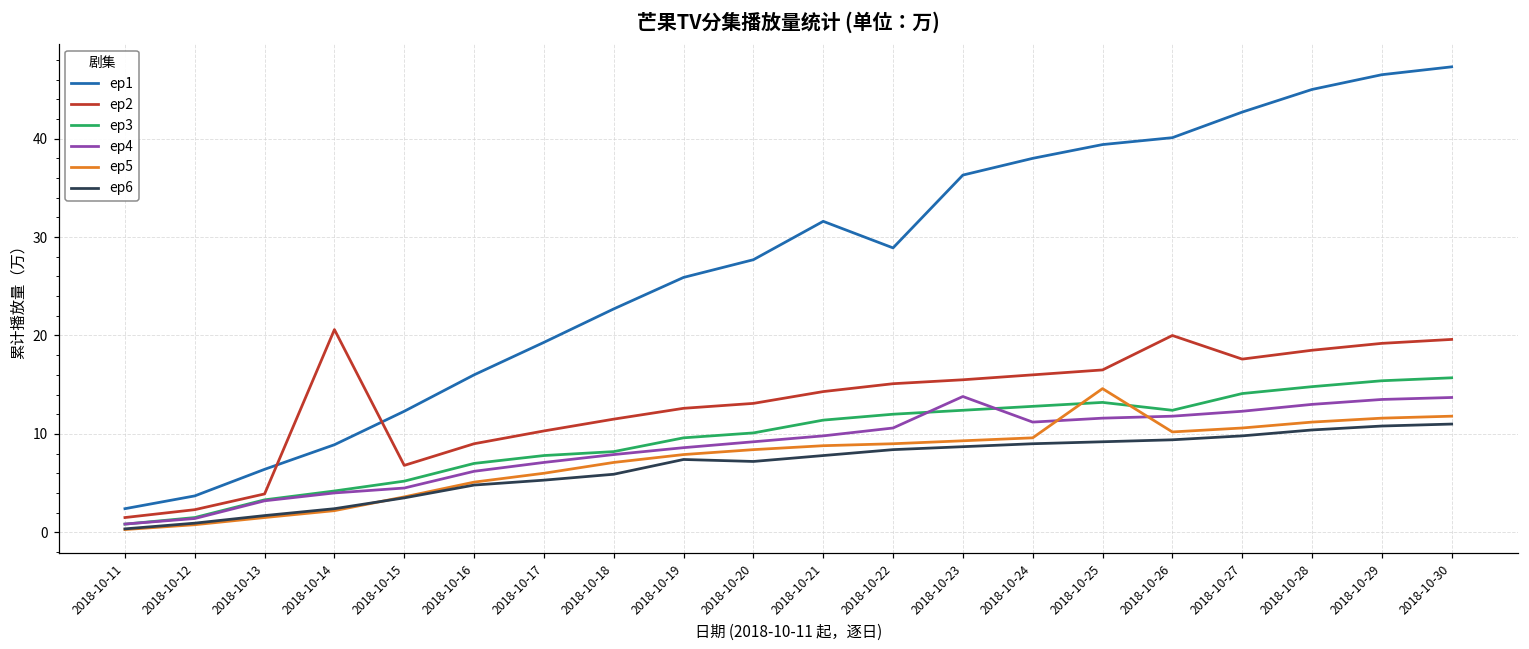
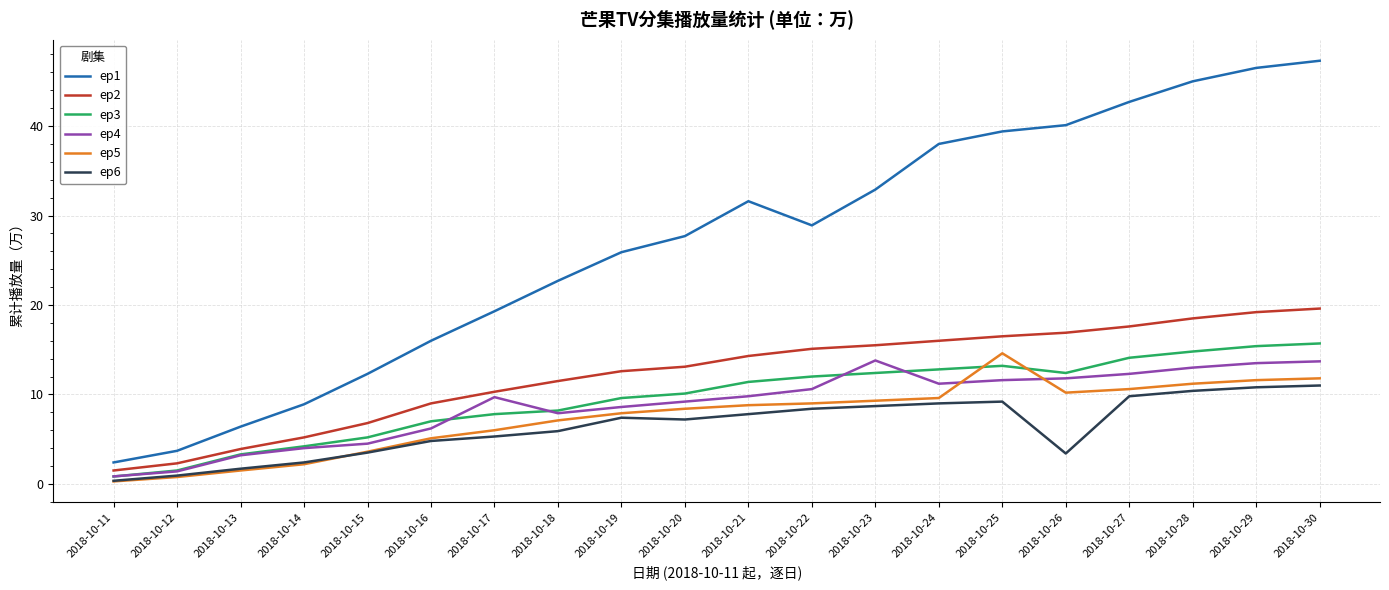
  {
    "ep1": {
      "2018-10-11": 2,
      "2018-10-12": 4,
      "2018-10-13": 6,
      "2018-10-14": 9,
      "2018-10-15": 12,
      "2018-10-16": 16,
      "2018-10-17": 19,
      "2018-10-18": 23,
      "2018-10-19": 26,
      "2018-10-20": 28,
      "2018-10-21": 32,
      "2018-10-22": 29,
-     "2018-10-23": 36,
+     "2018-10-23": 33,
      "2018-10-24": 38,
      "2018-10-25": 39,
      "2018-10-26": 40,
      "2018-10-27": 43,
      "2018-10-28": 45,
      "2018-10-29": 47,
      "2018-10-30": 47
    },
    "ep2": {
      "2018-10-11": 2,
      "2018-10-12": 2,
      "2018-10-13": 4,
-     "2018-10-14": 21,
+     "2018-10-14": 5,
      "2018-10-15": 7,
      "2018-10-16": 9,
      "2018-10-17": 10,
      "2018-10-18": 12,
      "2018-10-19": 13,
      "2018-10-20": 13,
      "2018-10-21": 14,
      "2018-10-22": 15,
      "2018-10-23": 16,
      "2018-10-24": 16,
      "2018-10-25": 17,
-     "2018-10-26": 20,
+     "2018-10-26": 17,
      "2018-10-27": 18,
      "2018-10-28": 19,
      "2018-10-29": 19,
      "2018-10-30": 20
    },
    "ep3": {
      "2018-10-15": 5,
      "2018-10-16": 7,
      "2018-10-17": 8,
      "2018-10-18": 8,
      "2018-10-19": 10,
      "2018-10-20": 10,
      "2018-10-21": 11,
      "2018-10-22": 12,
      "2018-10-23": 12,
      "2018-10-24": 13,
      "2018-10-25": 13,
      "2018-10-26": 12,
      "2018-10-27": 14,
      "2018-10-28": 15,
      "2018-10-29": 15,
      "2018-10-30": 16
    },
    "ep4": {
      "2018-10-15": 5,
      "2018-10-16": 6,
-     "2018-10-17": 7,
+     "2018-10-17": 10,
      "2018-10-18": 8,
      "2018-10-19": 9,
      "2018-10-20": 9,
      "2018-10-21": 10,
      "2018-10-22": 11,
      "2018-10-23": 14,
      "2018-10-24": 11,
      "2018-10-25": 12,
      "2018-10-26": 12,
      "2018-10-27": 12,
      "2018-10-28": 13,
      "2018-10-29": 14,
      "2018-10-30": 14
    },
    "ep5": {
      "2018-10-16": 5,
      "2018-10-17": 6,
      "2018-10-18": 7,
      "2018-10-19": 8,
      "2018-10-20": 8,
      "2018-10-21": 9,
      "2018-10-22": 9,
      "2018-10-23": 9,
      "2018-10-24": 10,
      "2018-10-25": 15,
      "2018-10-26": 10,
      "2018-10-27": 11,
      "2018-10-28": 11,
      "2018-10-29": 12,
      "2018-10-30": 12
    },
    "ep6": {
      "2018-10-16": 5,
      "2018-10-17": 5,
      "2018-10-18": 6,
      "2018-10-19": 7,
      "2018-10-20": 7,
      "2018-10-21": 8,
      "2018-10-22": 8,
      "2018-10-23": 9,
      "2018-10-24": 9,
      "2018-10-25": 9,
-     "2018-10-26": 9,
+     "2018-10-26": 3,
      "2018-10-27": 10,
      "2018-10-28": 10,
      "2018-10-29": 11,
      "2018-10-30": 11
    }
  }
